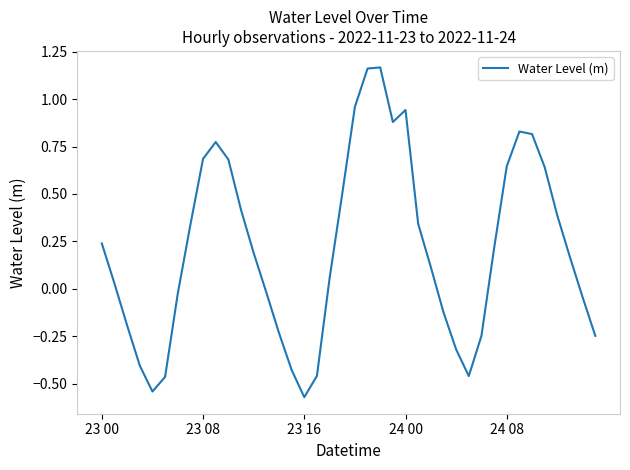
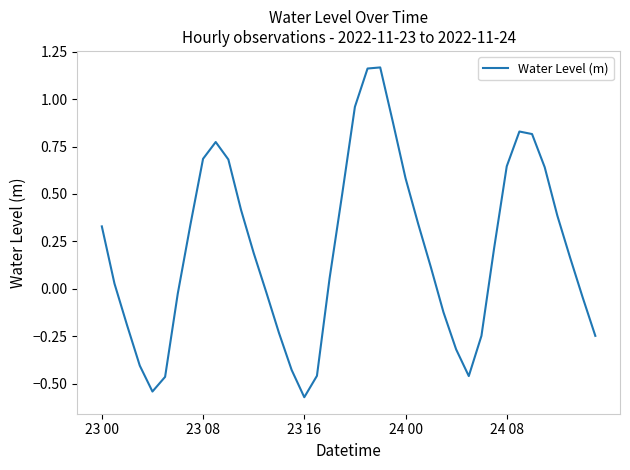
  {
-   "23 00": 0.24,
+   "23 00": 0.33,
    "23 08": 0.69,
    "23 16": -0.57,
-   "24 00": 0.94,
+   "24 00": 0.58,
    "24 08": 0.65
  }
